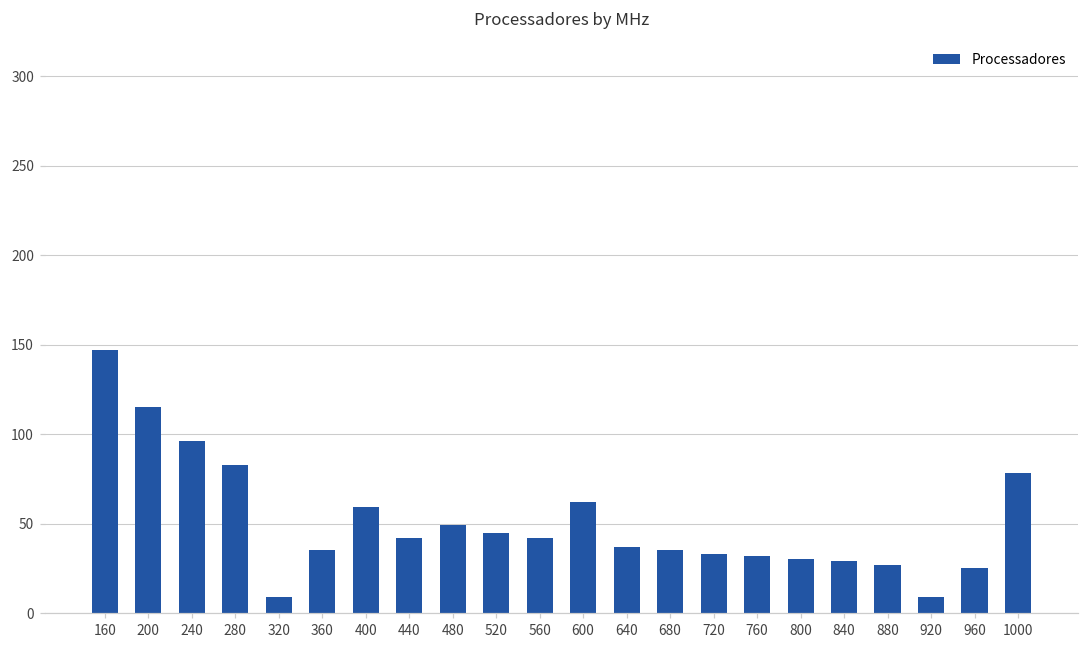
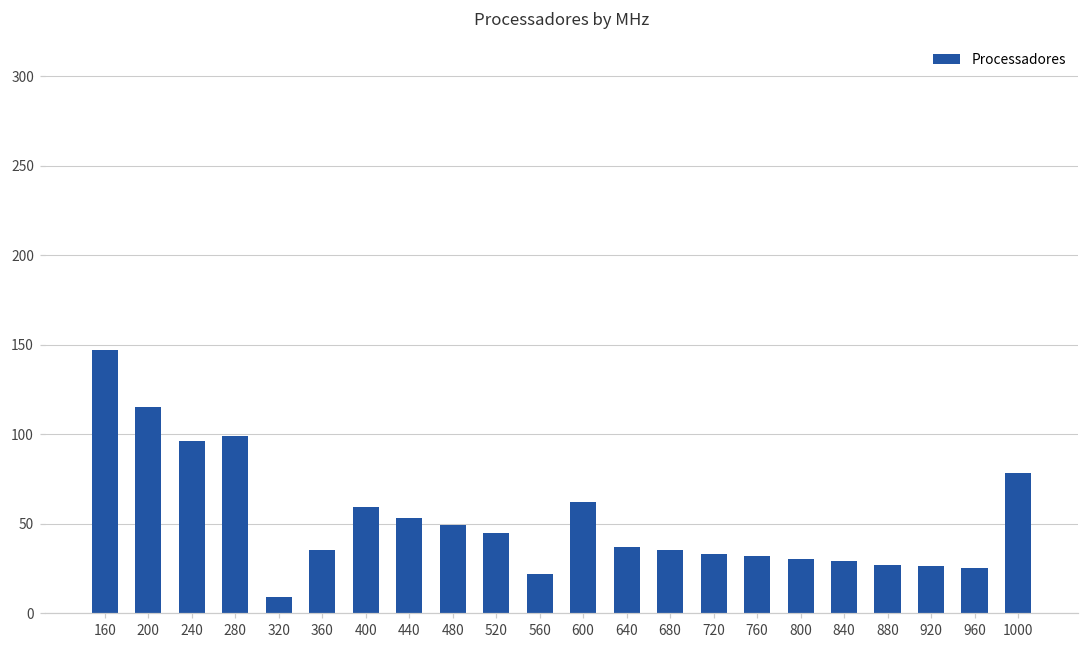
  {
    "160": 147,
    "200": 115,
    "240": 96,
-   "280": 83,
+   "280": 99,
    "320": 9,
    "360": 35,
    "400": 59,
-   "440": 42,
+   "440": 53,
    "480": 49,
    "520": 45,
-   "560": 42,
+   "560": 22,
    "600": 62,
    "640": 37,
    "680": 35,
    "720": 33,
    "760": 32,
    "800": 30,
    "840": 29,
    "880": 27,
-   "920": 9,
+   "920": 26,
    "960": 25,
    "1000": 78
  }
